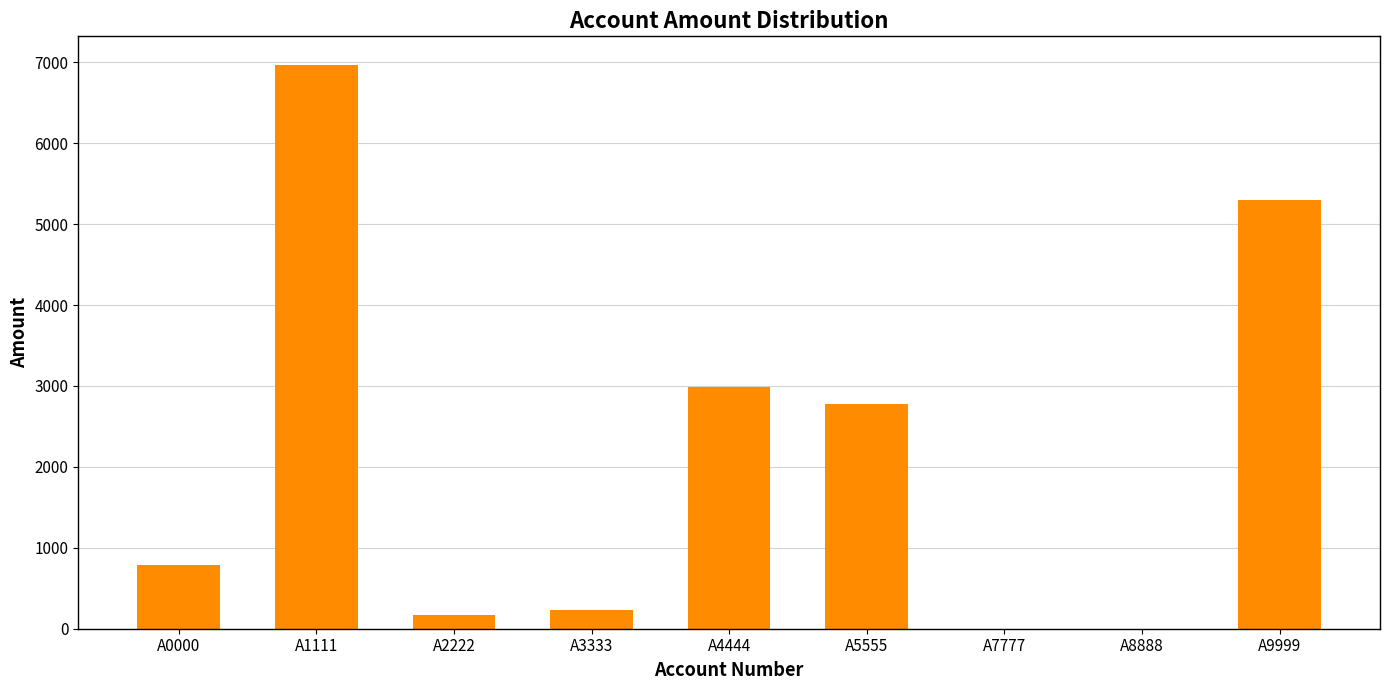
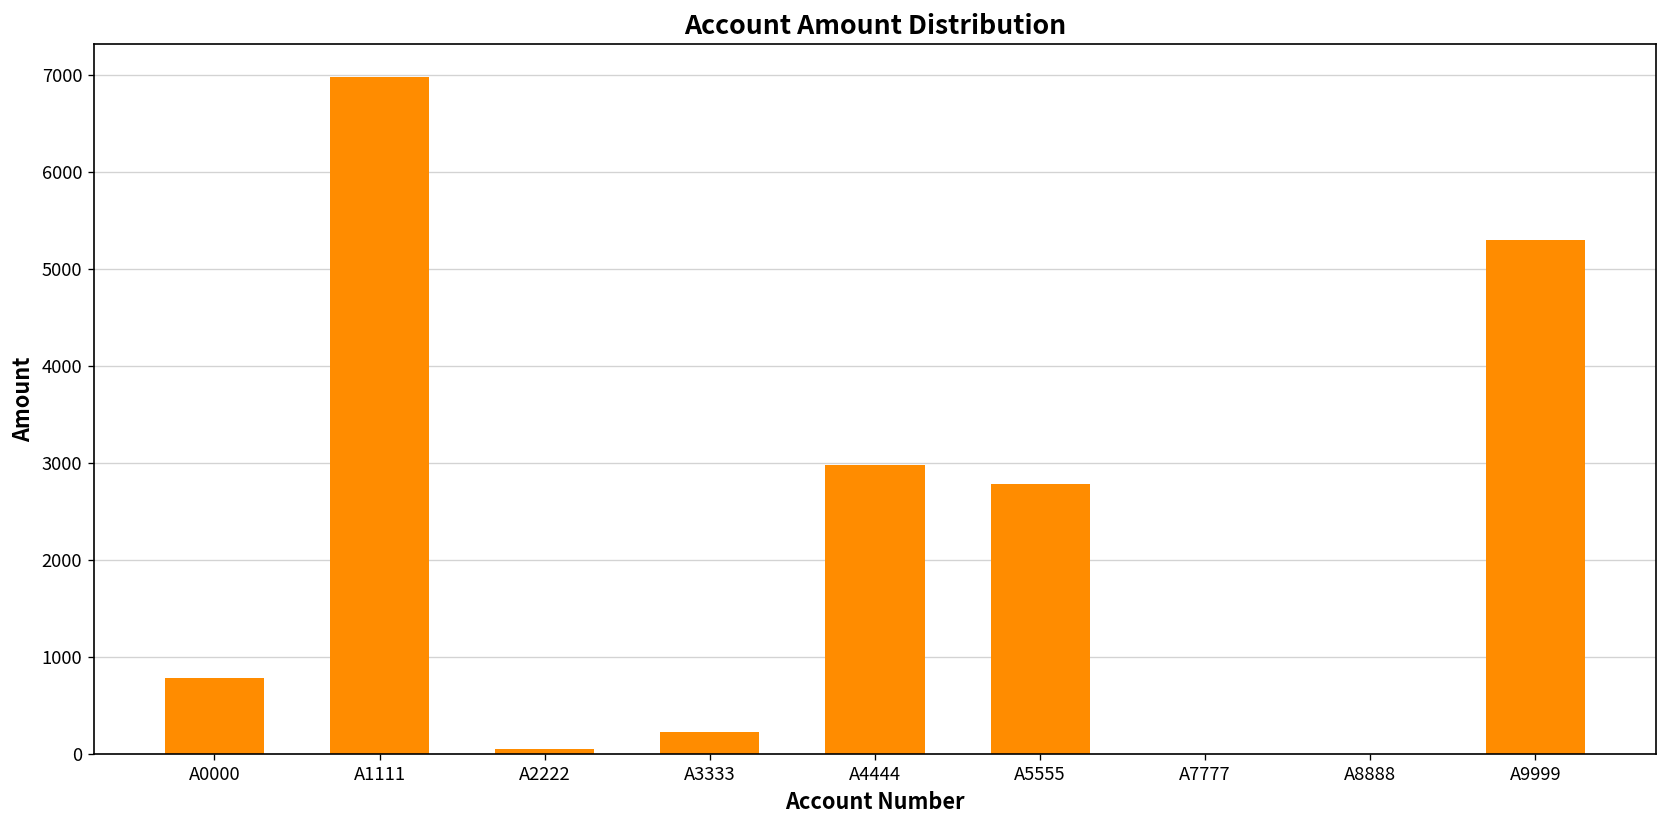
  {
    "A0000": 800,
    "A1111": 7000,
-   "A2222": 200,
+   "A2222": 100,
    "A3333": 200,
    "A4444": 3000,
    "A5555": 2800,
    "A7777": 0,
    "A8888": 0,
    "A9999": 5300
  }
